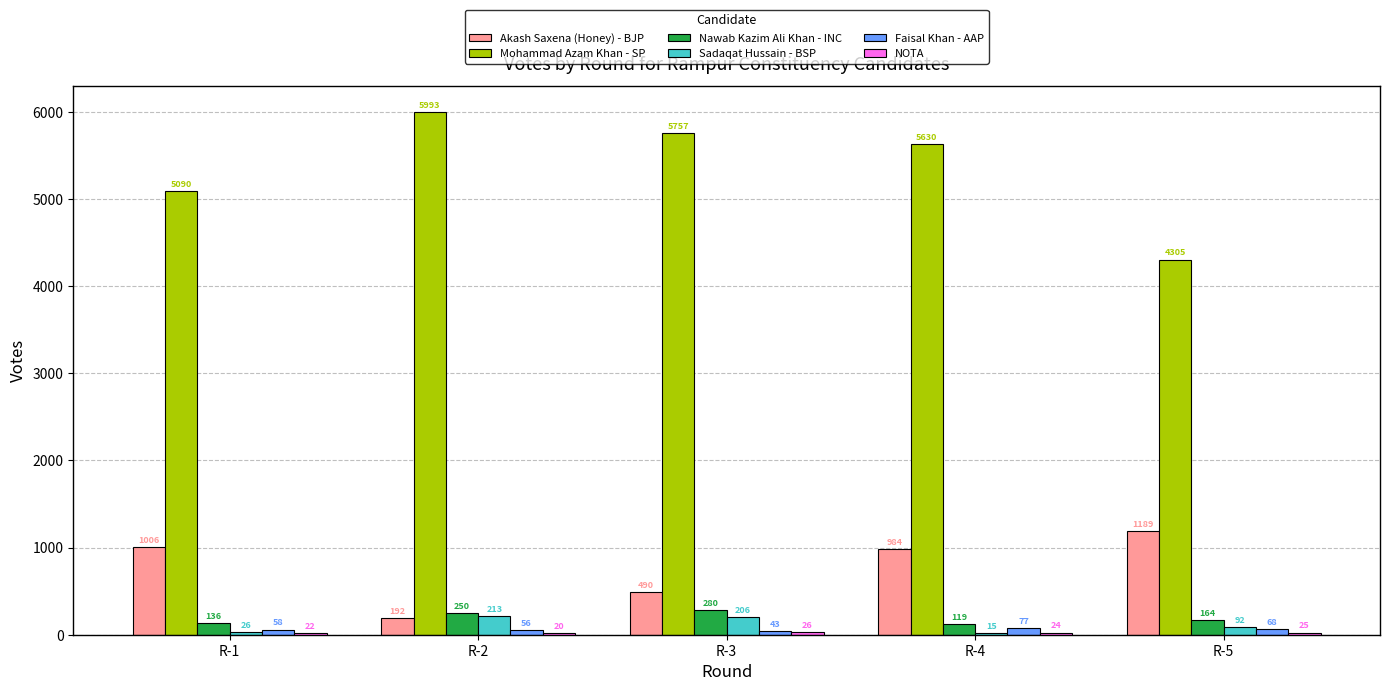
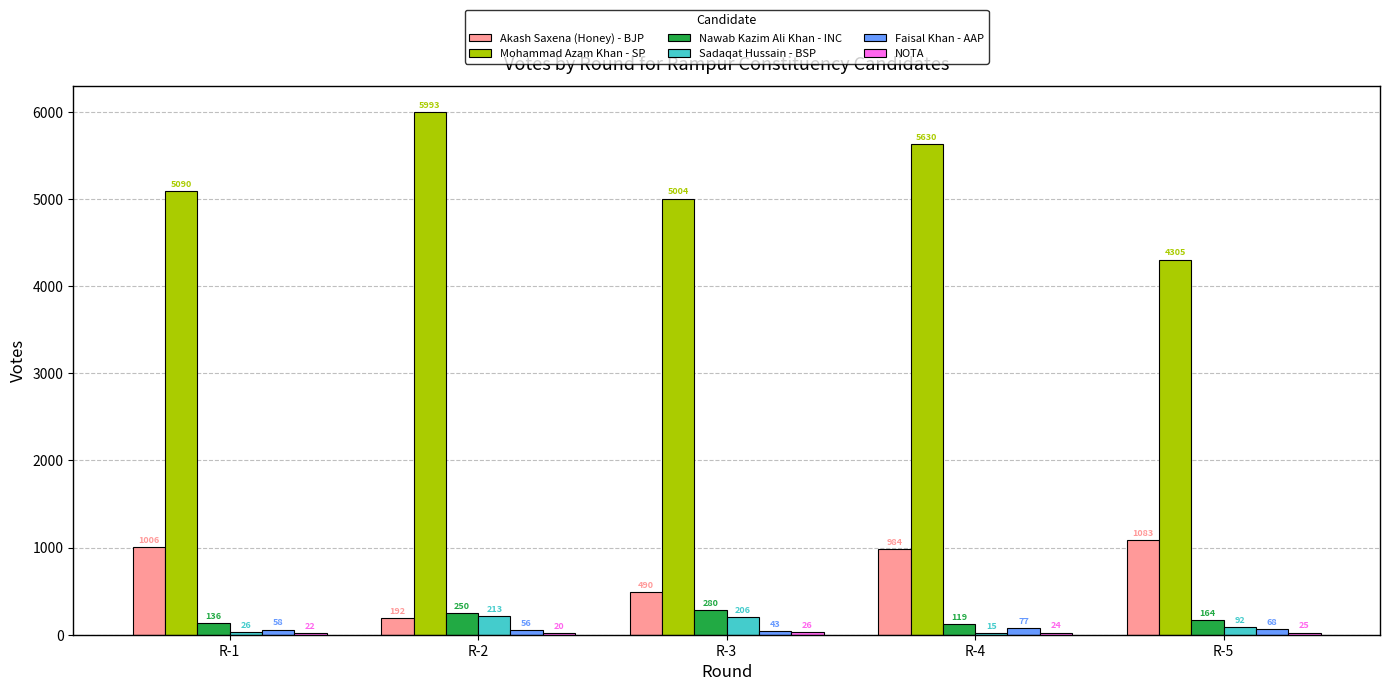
  {
    "Akash Saxena (Honey) - BJP": {
      "R-1": 1006,
      "R-2": 192,
      "R-3": 490,
      "R-4": 984,
-     "R-5": 1189
+     "R-5": 1083
    },
    "Mohammad Azam Khan - SP": {
      "R-1": 5090,
      "R-2": 5993,
-     "R-3": 5757,
+     "R-3": 5004,
      "R-4": 5630,
      "R-5": 4305
    },
    "Nawab Kazim Ali Khan - INC": {
      "R-1": 136,
      "R-2": 250,
      "R-3": 280,
      "R-4": 119,
      "R-5": 164
    },
    "Sadaqat Hussain - BSP": {
      "R-1": 26,
      "R-2": 213,
      "R-3": 206,
      "R-4": 15,
      "R-5": 92
    },
    "Faisal Khan - AAP": {
      "R-1": 58,
      "R-2": 56,
      "R-3": 43,
      "R-4": 77,
      "R-5": 68
    },
    "NOTA": {
      "R-1": 22,
      "R-2": 20,
      "R-3": 26,
      "R-4": 24,
      "R-5": 25
    }
  }
